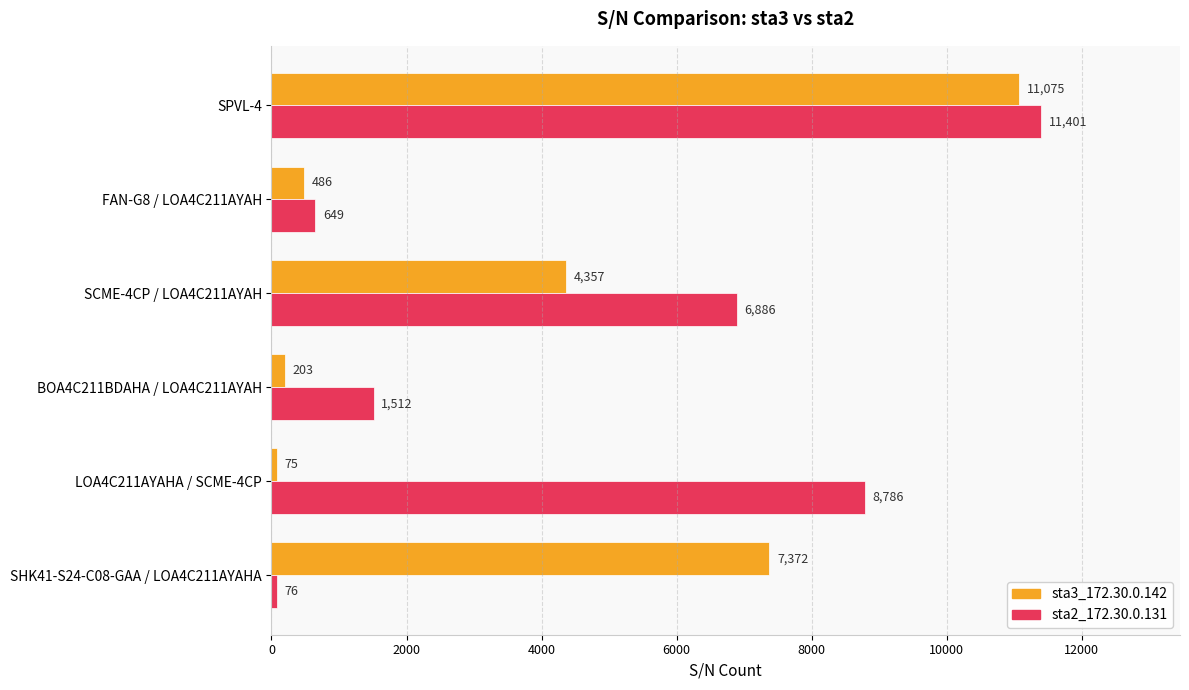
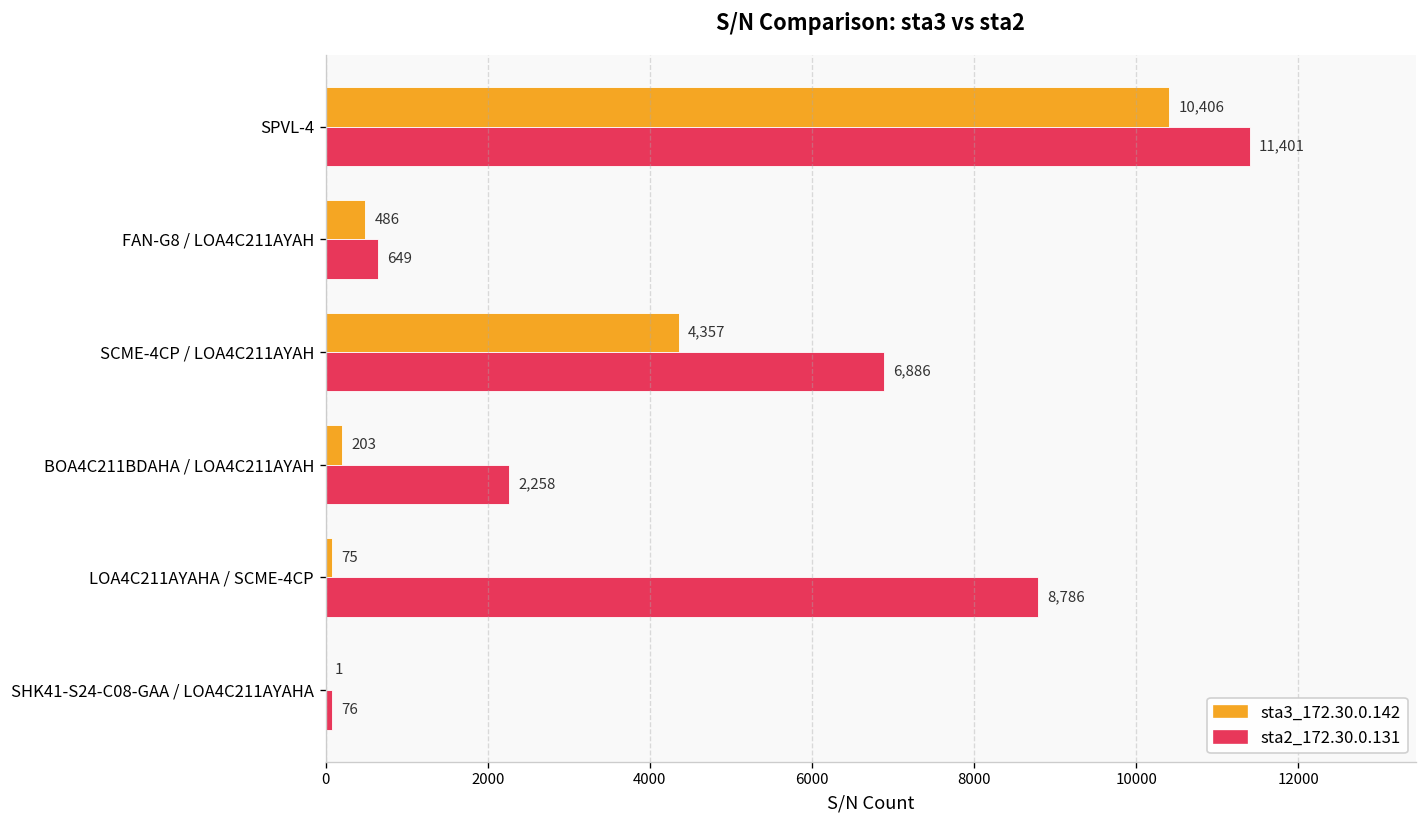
  {
    "sta3_172.30.0.142": {
-     "SPVL-4": "11,075",
+     "SPVL-4": "10,406",
      "FAN-G8 / LOA4C211AYAH": "486",
      "SCME-4CP / LOA4C211AYAH": "4,357",
      "BOA4C211BDAHA / LOA4C211AYAH": "203",
      "LOA4C211AYAHA / SCME-4CP": "75",
-     "SHK41-S24-C08-GAA / LOA4C211AYAHA": "7,372"
+     "SHK41-S24-C08-GAA / LOA4C211AYAHA": "1"
    },
    "sta2_172.30.0.131": {
      "SPVL-4": "11,401",
      "FAN-G8 / LOA4C211AYAH": "649",
      "SCME-4CP / LOA4C211AYAH": "6,886",
-     "BOA4C211BDAHA / LOA4C211AYAH": "1,512",
+     "BOA4C211BDAHA / LOA4C211AYAH": "2,258",
      "LOA4C211AYAHA / SCME-4CP": "8,786",
      "SHK41-S24-C08-GAA / LOA4C211AYAHA": "76"
    }
  }
